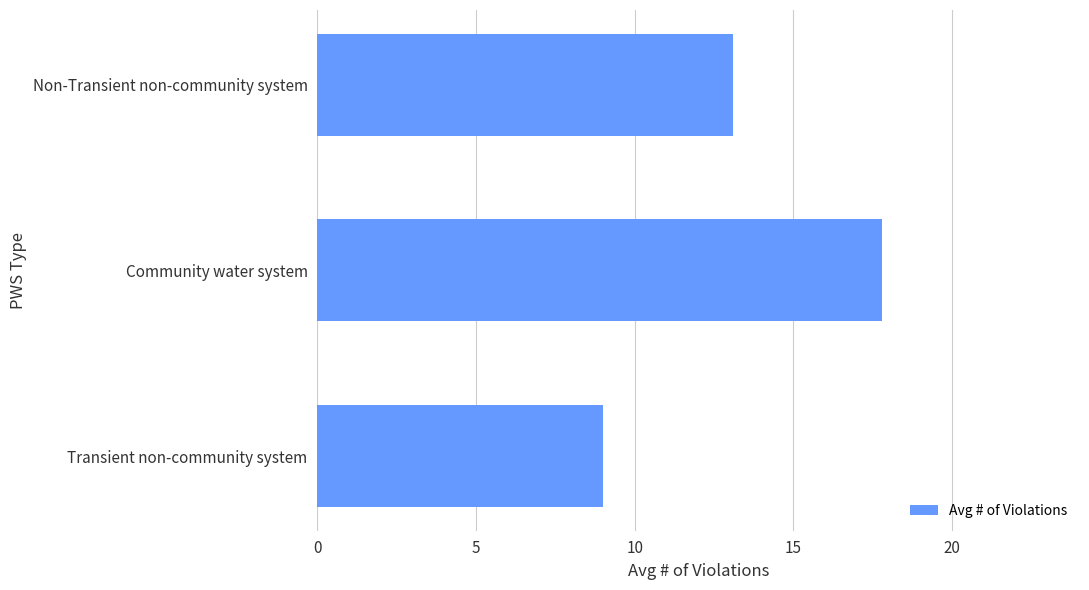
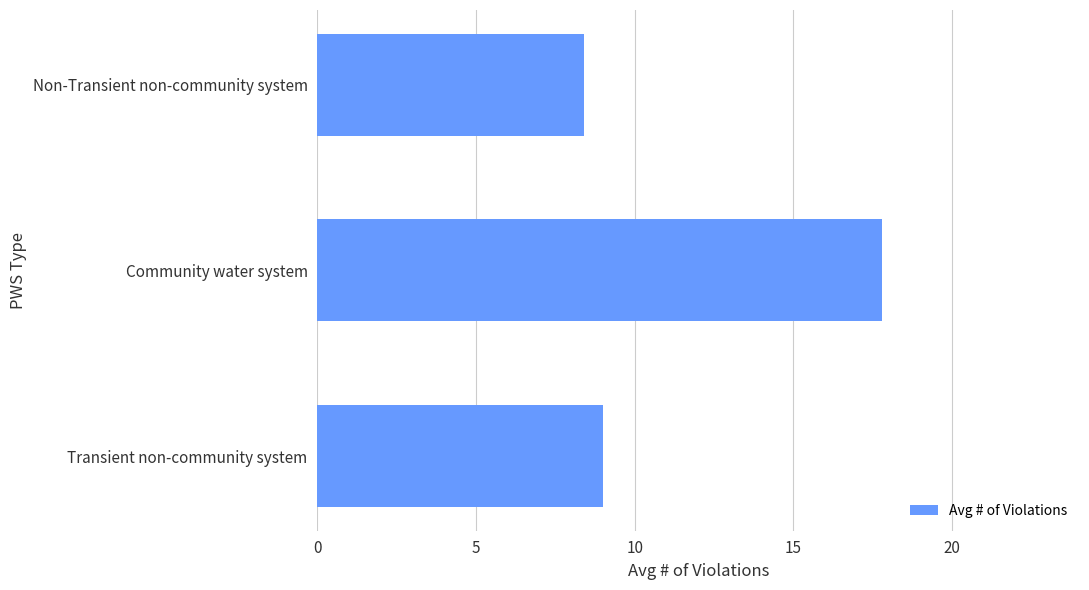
  {
-   "Non-Transient non-community system": 13.1,
+   "Non-Transient non-community system": 8.4,
    "Community water system": 17.8,
    "Transient non-community system": 9.0
  }
